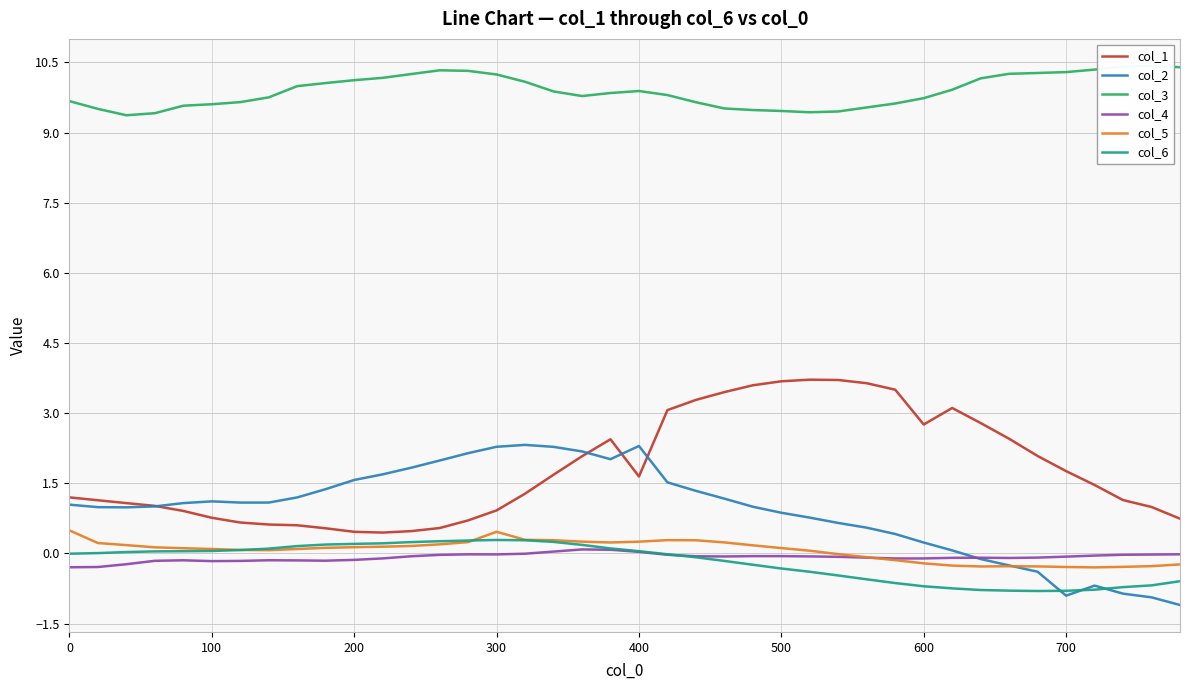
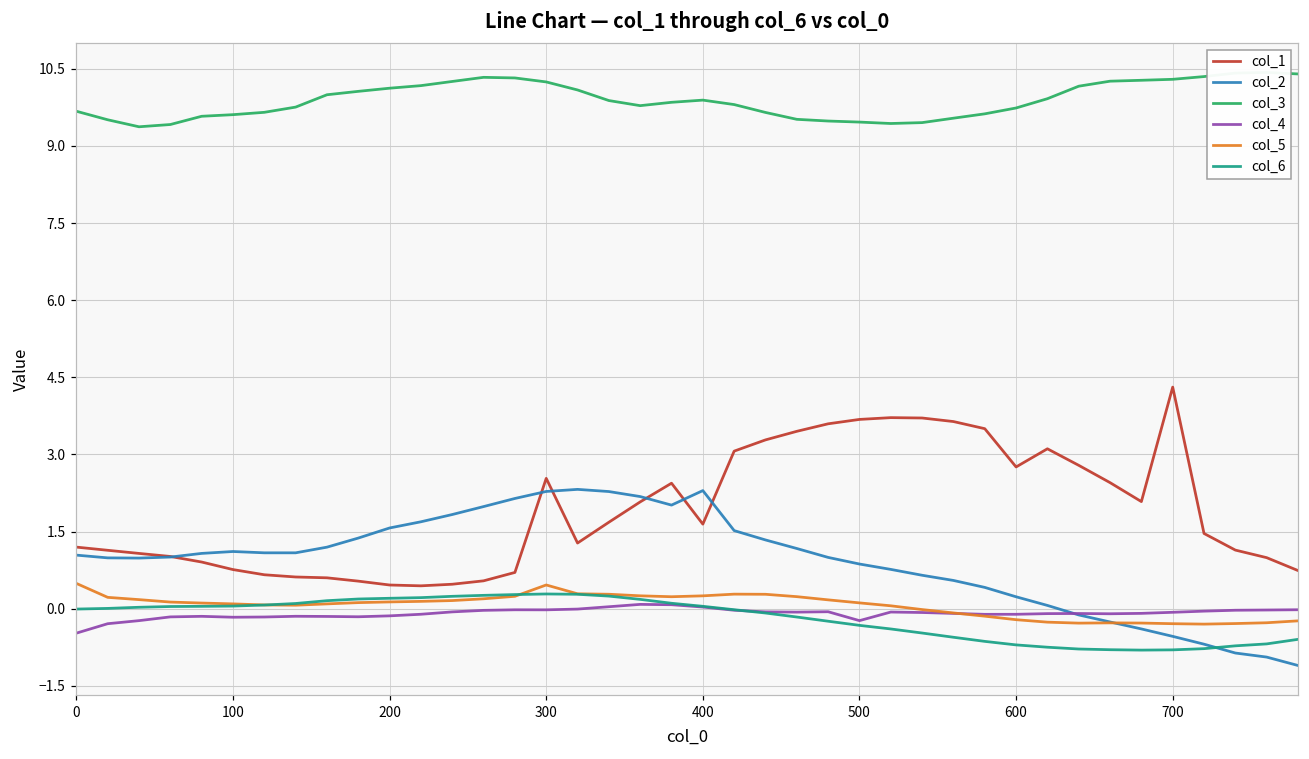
  {
    "col_1": {
      "0": 1.2,
      "100": 0.8,
      "200": 0.5,
-     "300": 0.9,
+     "300": 2.5,
      "400": 1.6,
      "500": 3.7,
      "600": 2.8,
-     "700": 1.8
+     "700": 4.3
    },
    "col_2": {
      "0": 1.0,
      "100": 1.1,
      "200": 1.6,
      "300": 2.3,
      "400": 2.3,
      "500": 0.9,
      "600": 0.2,
-     "700": -0.9
+     "700": -0.5
    },
    "col_4": {
-     "0": -0.3,
+     "0": -0.5,
      "100": -0.2,
      "200": -0.1,
      "300": 0.0,
-     "500": -0.1,
+     "500": -0.2,
      "600": -0.1,
      "700": -0.1
    },
    "col_5": {
      "0": 0.5,
      "200": 0.1,
      "300": 0.5,
      "400": 0.3,
      "500": 0.1,
      "600": -0.2,
      "700": -0.3
    }
  }
